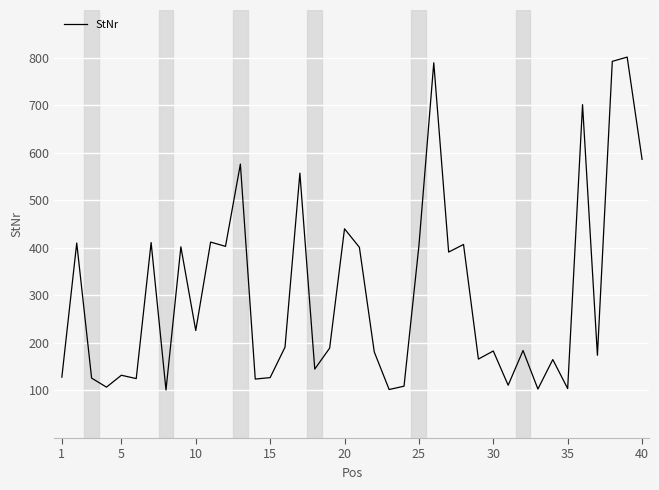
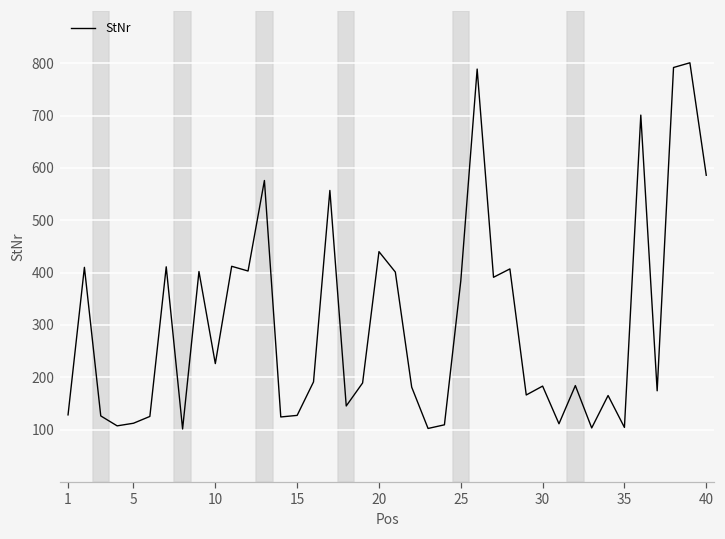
  {
    "1": 130,
-   "5": 130,
+   "5": 110,
    "10": 230,
    "15": 130,
    "20": 440,
-   "25": 400,
+   "25": 380,
    "30": 180,
    "35": 100,
    "40": 590
  }
